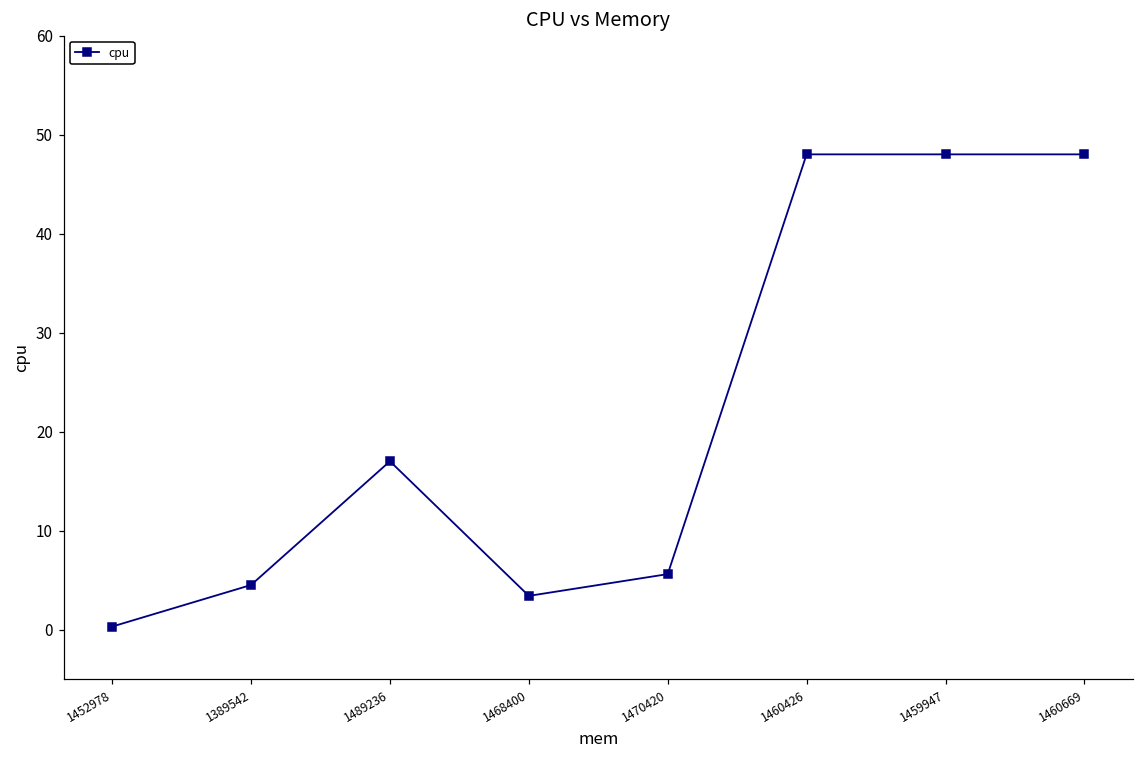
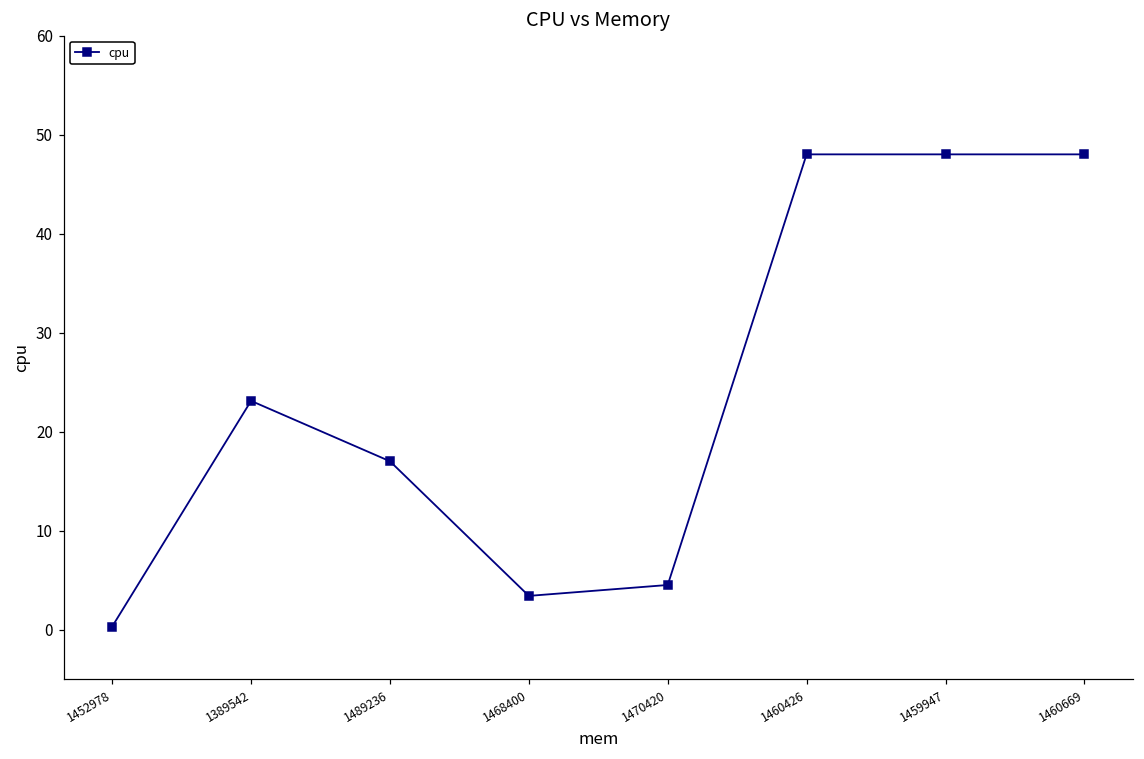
  {
    "1452978": 0,
-   "1389542": 5,
+   "1389542": 23,
    "1489236": 17,
    "1468400": 3,
-   "1470420": 6,
+   "1470420": 5,
    "1460426": 48,
    "1459947": 48,
    "1460669": 48
  }
